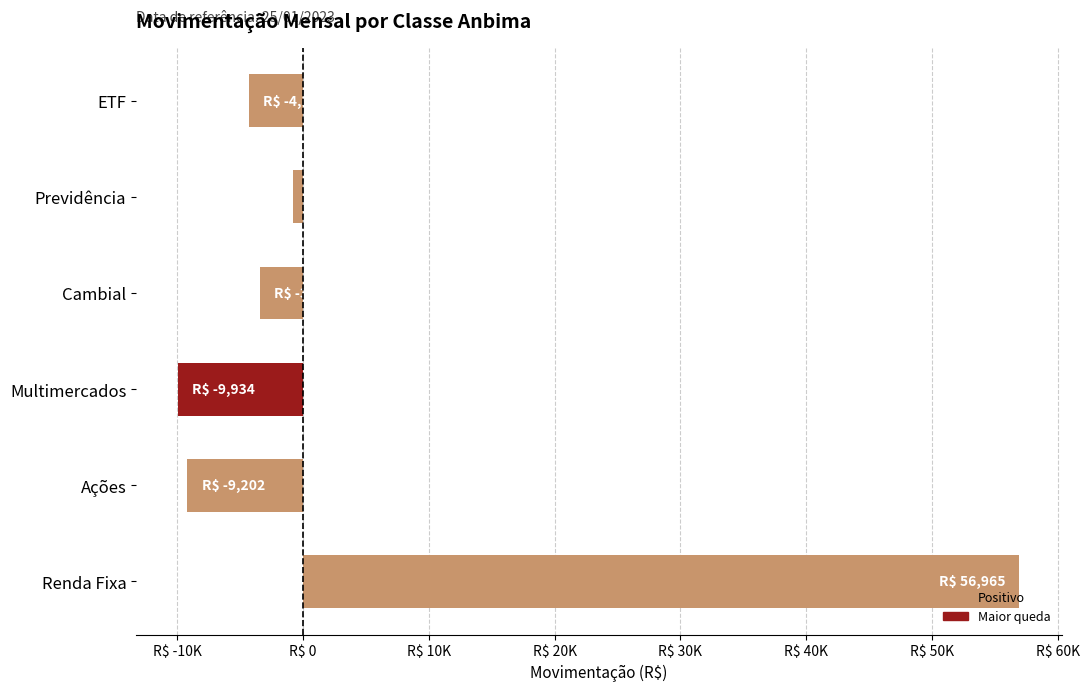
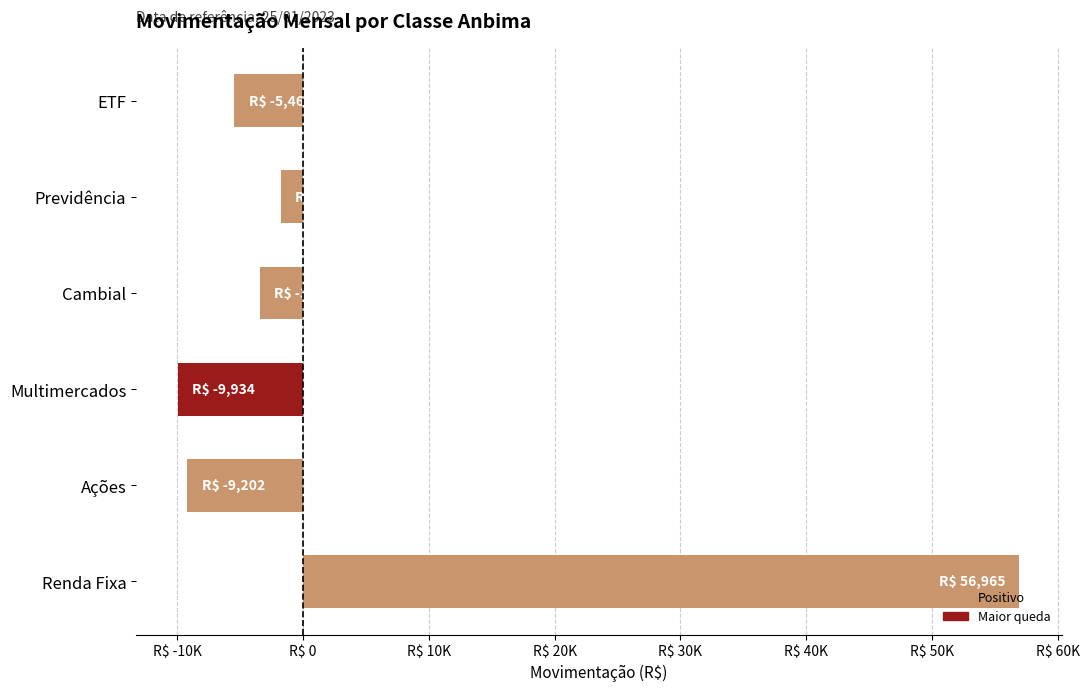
  {
-   "ETF": "-4,332",
-   "Previdência": "R$ -800",
+   "ETF": "-5,463",
+   "Previdência": "R$ -1700",
    "Multimercados": "-9,934",
    "Ações": "-9,202",
    "Renda Fixa": "56,965"
  }
